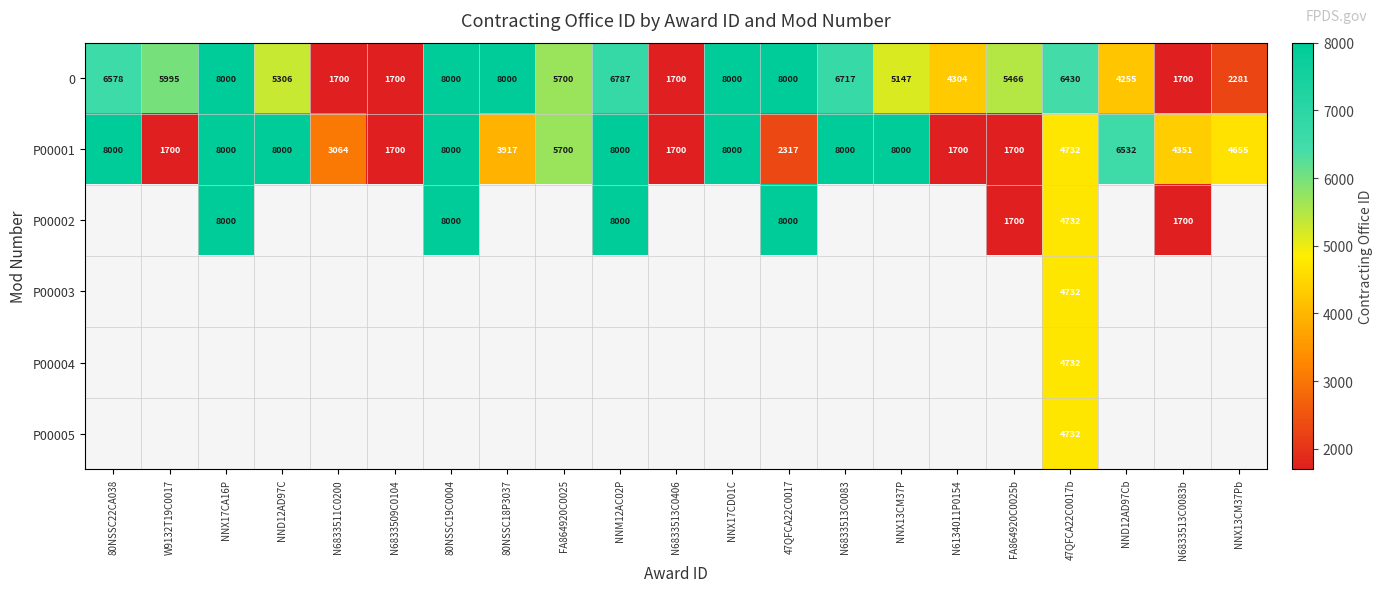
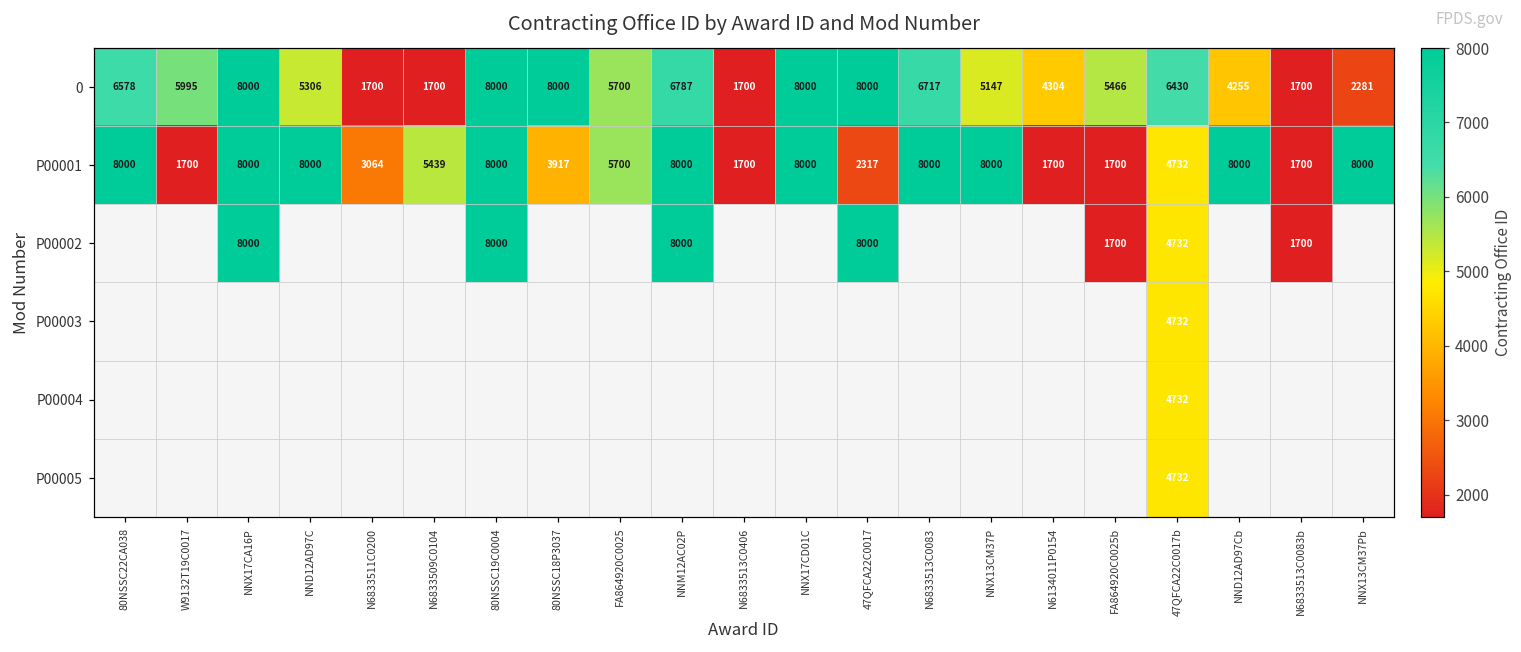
  {
    "0": {
      "80NSSC22CA038": 6578,
      "W9132T19C0017": 5995,
      "NNX17CA16P": 8000,
      "NND12AD97C": 5306,
      "N6833511C0200": 1700,
      "N6833509C0104": 1700,
      "80NSSC19C0004": 8000,
      "80NSSC18P3037": 8000,
      "FA864920C0025": 5700,
      "NNM12AC02P": 6787,
      "N6833513C0406": 1700,
      "NNX17CD01C": 8000,
      "47QFCA22C0017": 8000,
      "N6833513C0083": 6717,
      "NNX13CM37P": 5147,
      "N6134011P0154": 4304,
      "FA864920C0025b": 5466,
      "47QFCA22C0017b": 6430,
      "NND12AD97Cb": 4255,
      "N6833513C0083b": 1700,
      "NNX13CM37Pb": 2281
    },
    "P00001": {
      "80NSSC22CA038": 8000,
      "W9132T19C0017": 1700,
      "NNX17CA16P": 8000,
      "NND12AD97C": 8000,
      "N6833511C0200": 3064,
-     "N6833509C0104": 1700,
+     "N6833509C0104": 5439,
      "80NSSC19C0004": 8000,
      "80NSSC18P3037": 3917,
      "FA864920C0025": 5700,
      "NNM12AC02P": 8000,
      "N6833513C0406": 1700,
      "NNX17CD01C": 8000,
      "47QFCA22C0017": 2317,
      "N6833513C0083": 8000,
      "NNX13CM37P": 8000,
      "N6134011P0154": 1700,
      "FA864920C0025b": 1700,
      "47QFCA22C0017b": 4732,
-     "NND12AD97Cb": 6532,
-     "N6833513C0083b": 4351,
-     "NNX13CM37Pb": 4655
+     "NND12AD97Cb": 8000,
+     "N6833513C0083b": 1700,
+     "NNX13CM37Pb": 8000
    },
    "P00002": {
      "NNX17CA16P": 8000,
      "80NSSC19C0004": 8000,
      "NNM12AC02P": 8000,
      "47QFCA22C0017": 8000,
      "FA864920C0025b": 1700,
      "47QFCA22C0017b": 4732,
      "N6833513C0083b": 1700
    },
    "P00003": {
      "47QFCA22C0017b": 4732
    },
    "P00004": {
      "47QFCA22C0017b": 4732
    },
    "P00005": {
      "47QFCA22C0017b": 4732
    }
  }
